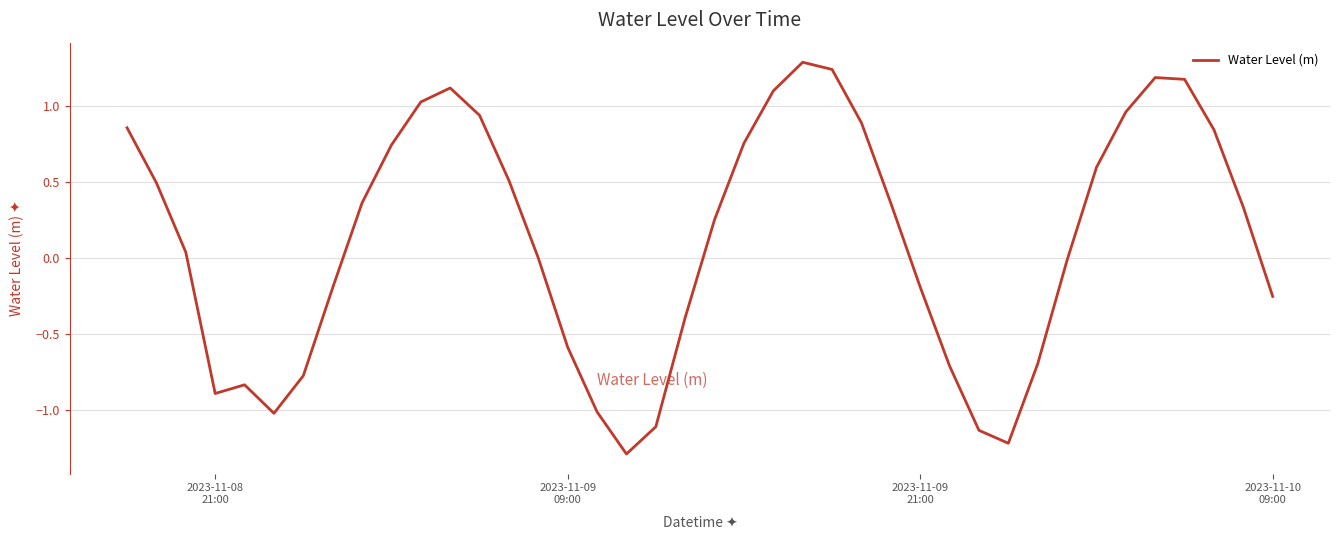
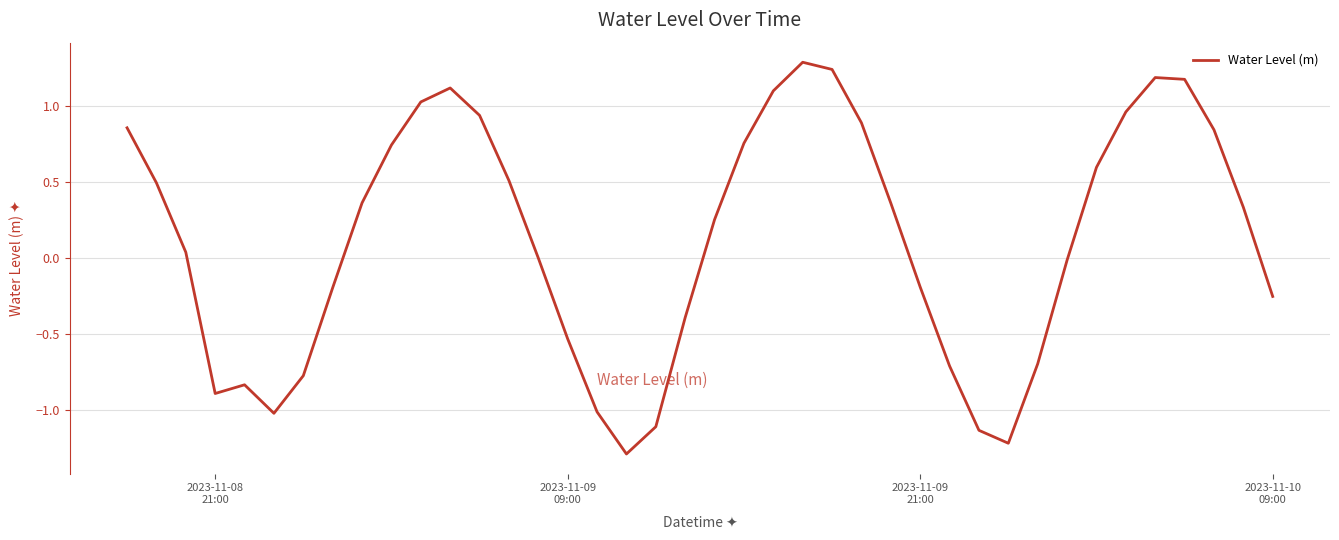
  {
    "2023-11-08 21:00": -0.89,
-   "2023-11-09 09:00": -0.59,
+   "2023-11-09 09:00": -0.53,
    "2023-11-09 21:00": -0.19,
    "2023-11-10 09:00": -0.25
  }
